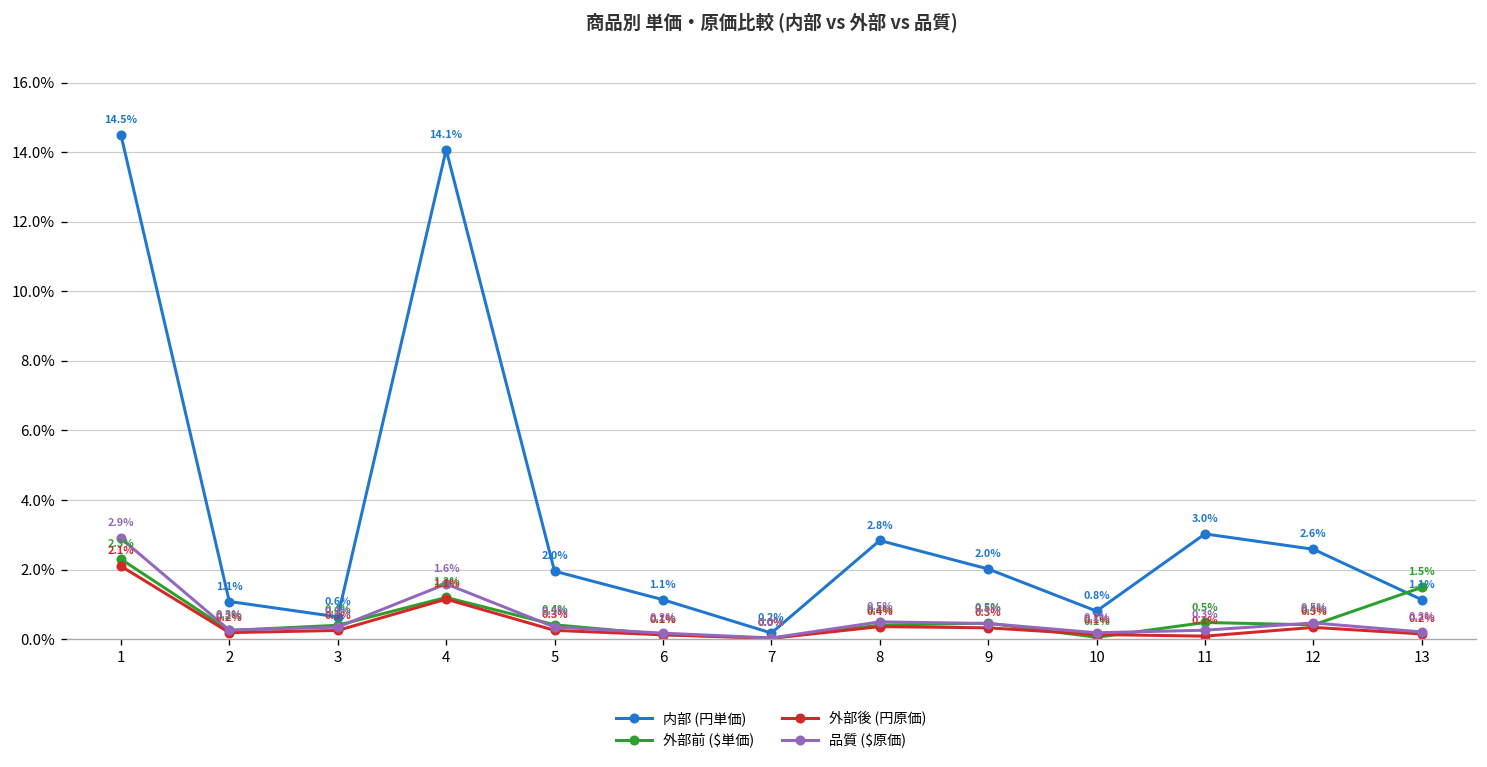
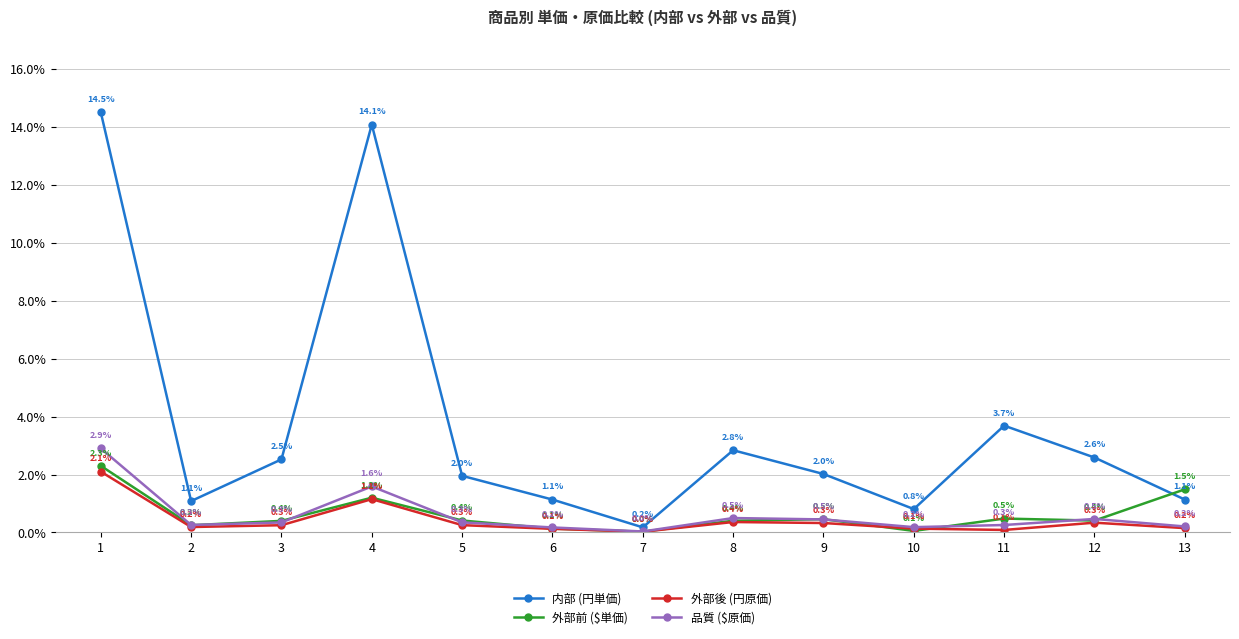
  {
    "内部 (円単価)": {
      "1": "14.5%",
      "2": "1.1%",
-     "3": "0.6%",
+     "3": "2.5%",
      "4": "14.1%",
      "5": "2.0%",
      "6": "1.1%",
      "8": "2.8%",
      "9": "2.0%",
      "10": "0.8%",
-     "11": "3.0%",
+     "11": "3.7%",
      "12": "2.6%"
    },
    "外部前 ($単価)": {
      "13": "1.5%"
    },
    "品質 ($原価)": {
      "1": "2.9%",
      "4": "1.6%"
    }
  }
